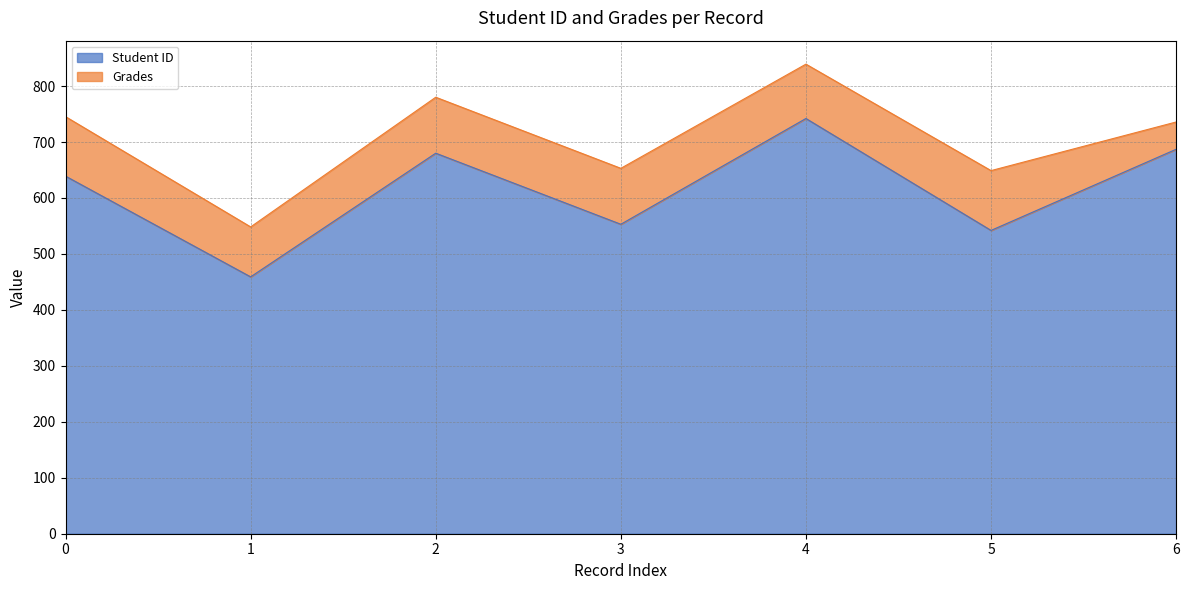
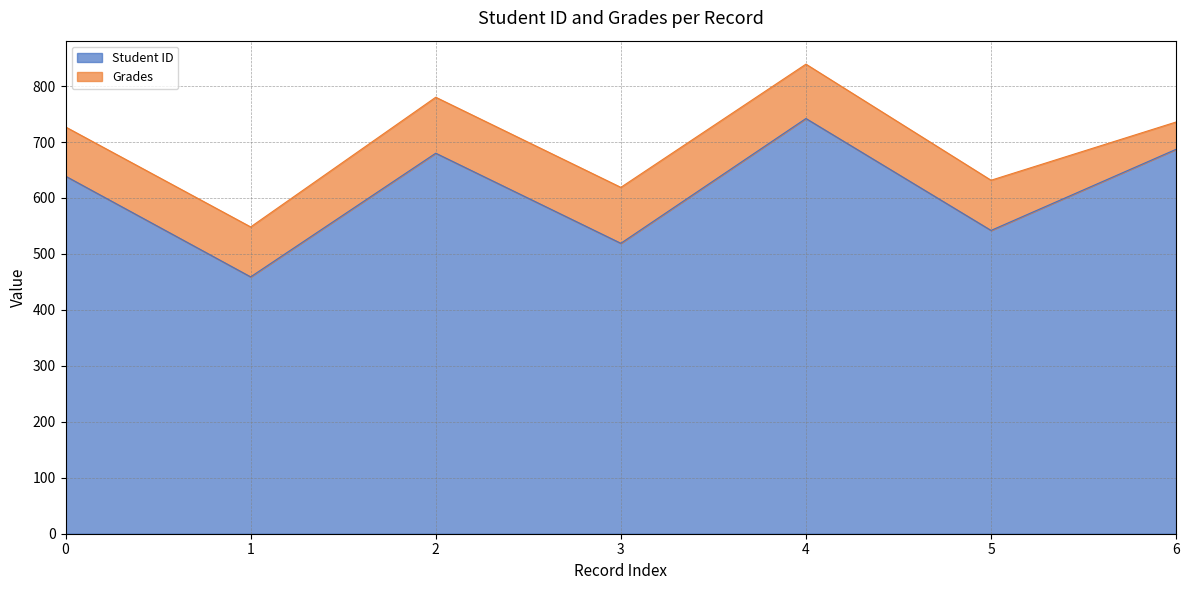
  {
    "Student ID": {
      "0": 640,
      "1": 460,
      "2": 680,
-     "3": 550,
+     "3": 520,
      "4": 740,
      "5": 540,
      "6": 690
    },
    "Grades": {
-     "0": 110,
+     "0": 90,
      "1": 90,
      "2": 100,
      "3": 100,
      "4": 100,
-     "5": 110,
+     "5": 90,
      "6": 50
    }
  }
